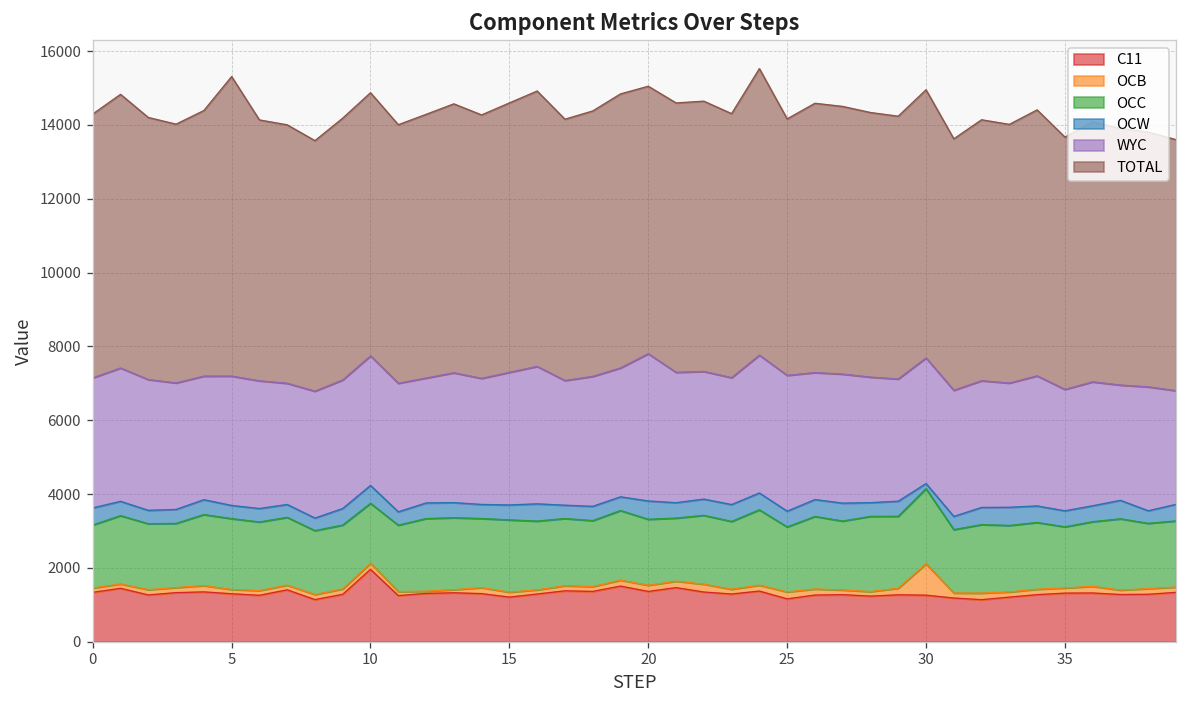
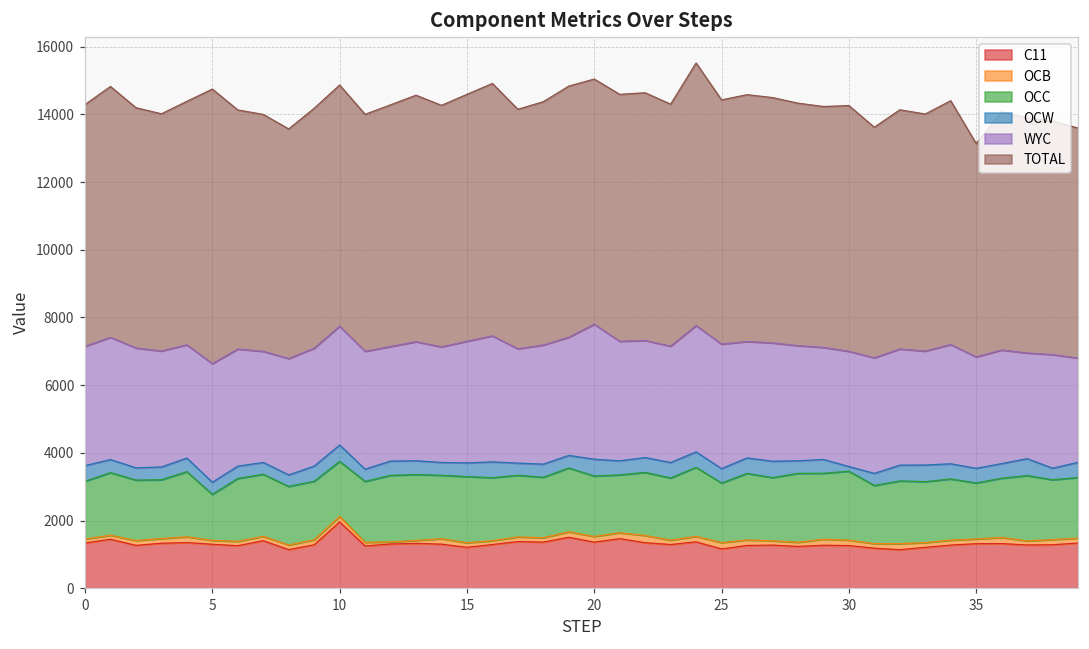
  {
    "C11": {
      "0": 1300,
      "5": 1300,
      "10": 2000,
      "15": 1200,
      "20": 1400,
      "25": 1200,
      "30": 1300,
      "35": 1300
    },
    "OCB": {
      "0": 100,
      "5": 100,
      "10": 200,
      "15": 100,
      "20": 200,
      "25": 200,
-     "30": 800,
+     "30": 200,
      "35": 100
    },
    "OCC": {
      "0": 1700,
-     "5": 1900,
+     "5": 1400,
      "10": 1600,
      "15": 2000,
      "20": 1800,
      "25": 1800,
      "30": 2000,
      "35": 1700
    },
    "OCW": {
      "0": 500,
      "5": 400,
      "10": 500,
      "15": 400,
      "20": 500,
      "25": 400,
      "30": 100,
      "35": 400
    },
    "WYC": {
      "0": 3500,
      "5": 3500,
      "10": 3500,
      "15": 3600,
      "20": 4000,
      "25": 3700,
      "30": 3400,
      "35": 3300
    },
    "TOTAL": {
      "0": 7100,
      "5": 8100,
      "10": 7100,
      "15": 7300,
      "20": 7200,
-     "25": 6900,
+     "25": 7200,
      "30": 7300,
-     "35": 6800
+     "35": 6300
    }
  }
